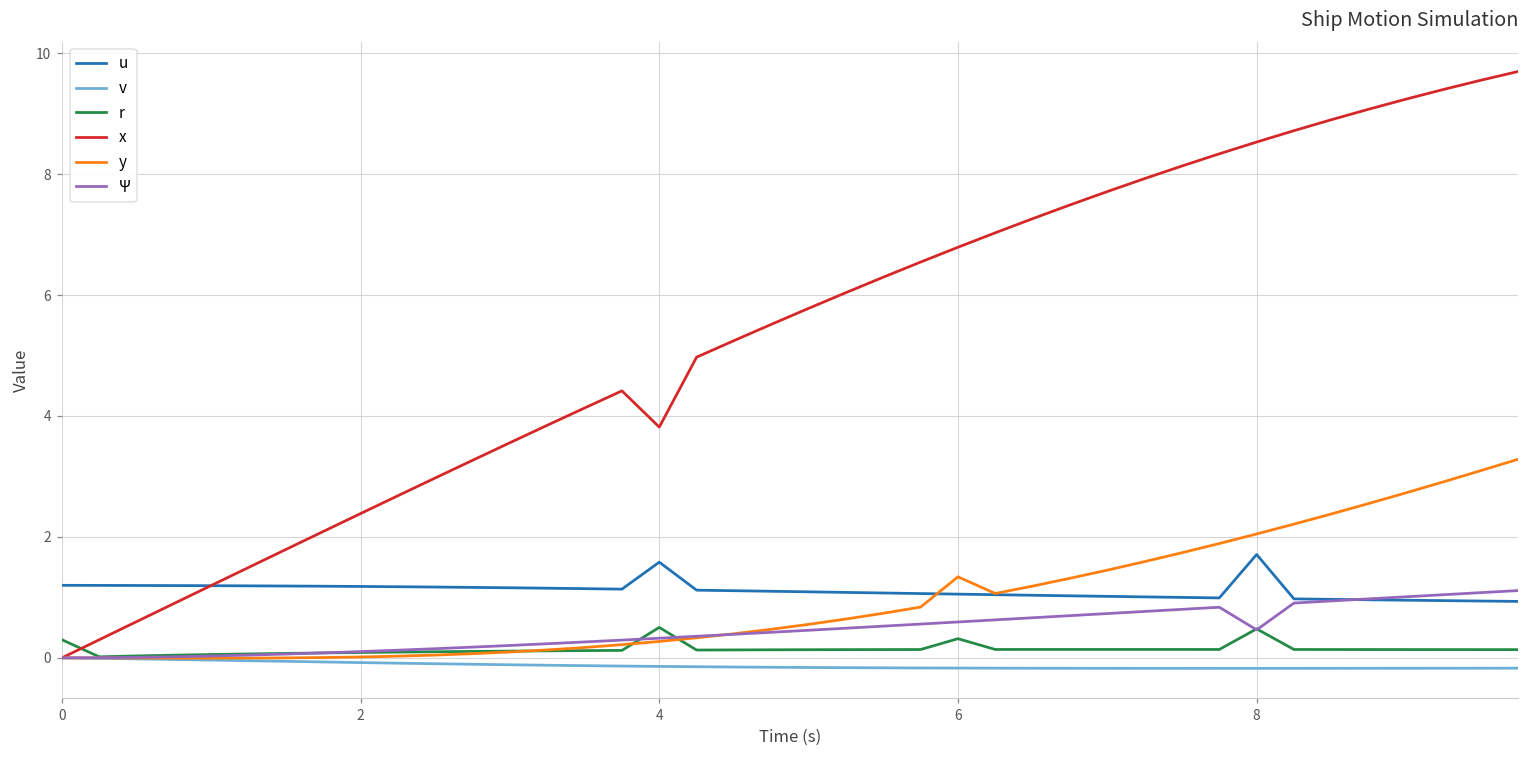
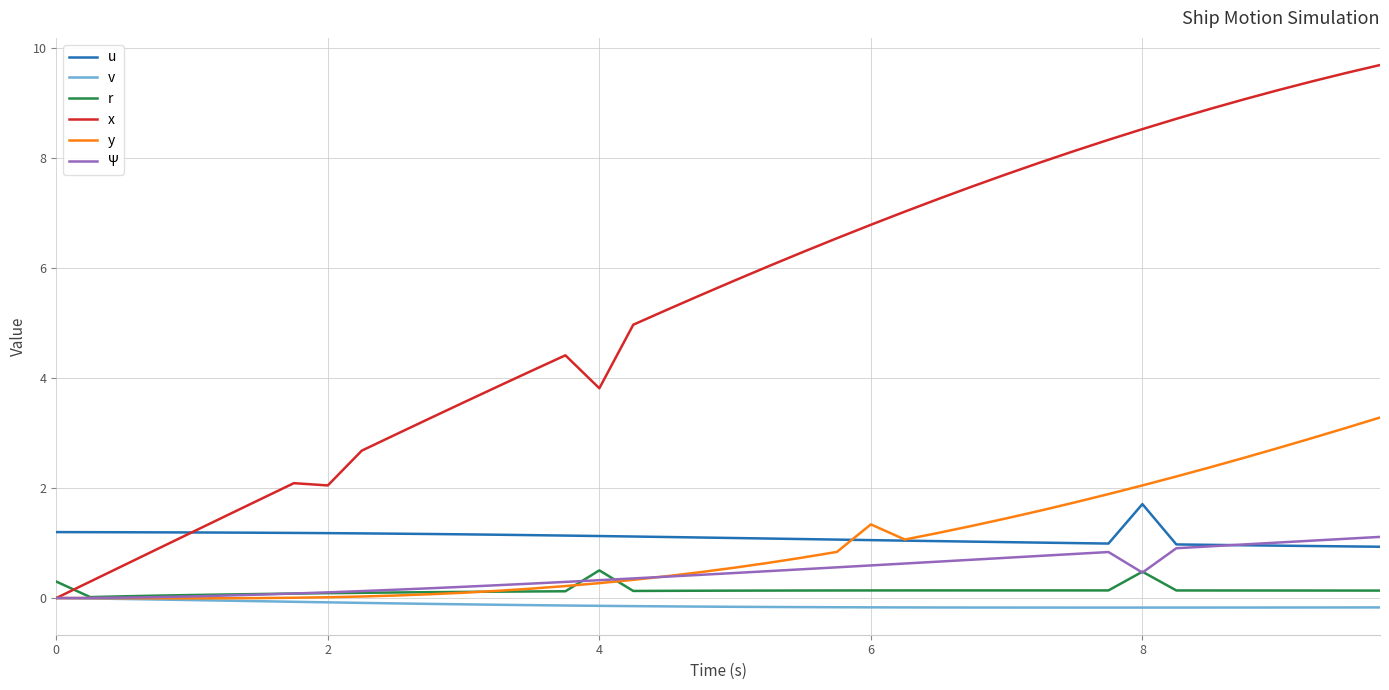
  {
    "u": {
      "0": 1.2,
      "2": 1.2,
-     "4": 1.6,
+     "4": 1.1,
      "6": 1.1,
      "8": 1.7
    },
    "v": {
      "2": -0.1,
      "4": -0.1,
      "6": -0.2,
      "8": -0.2
    },
    "r": {
      "0": 0.3,
      "4": 0.5,
-     "6": 0.3
+     "6": 0.1
    },
    "x": {
-     "2": 2.4,
+     "2": 2.0,
      "4": 3.8,
      "6": 6.8,
      "8": 8.5
    },
    "y": {
      "2": 0.0,
      "4": 0.3,
      "6": 1.3,
      "8": 2.0
    },
    "Ψ": {
      "4": 0.3,
      "6": 0.6
    }
  }
